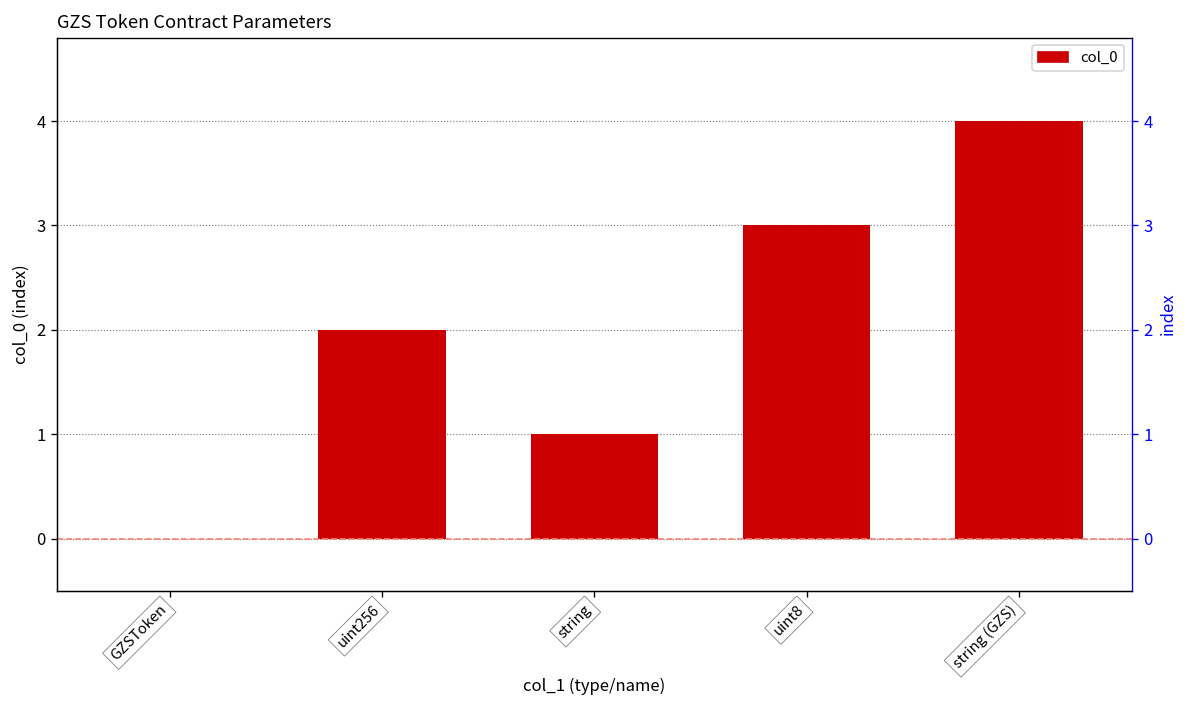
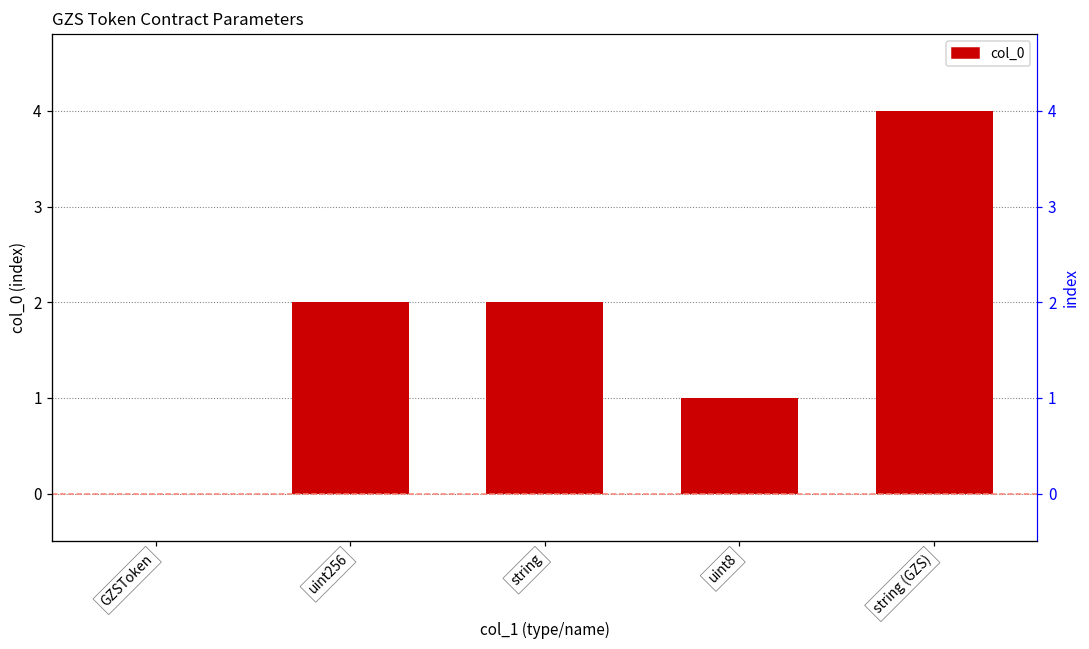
  {
    "GZSToken": 0,
    "uint256": 2,
-   "string": 1,
-   "uint8": 3,
+   "string": 2,
+   "uint8": 1,
    "string (GZS)": 4
  }
